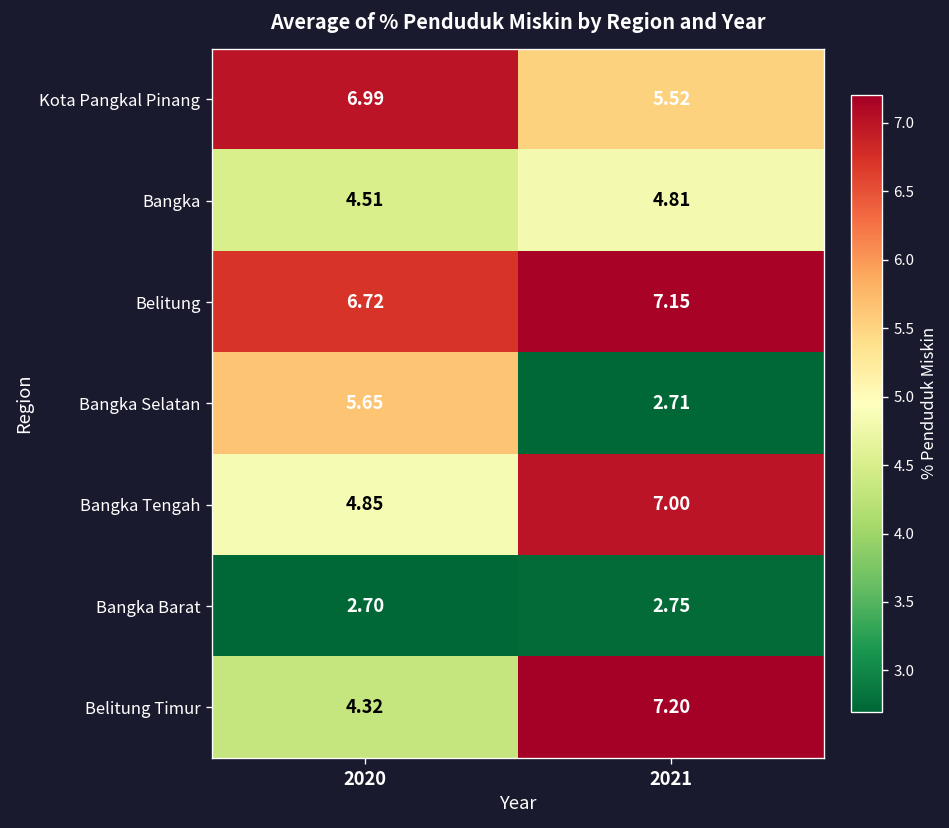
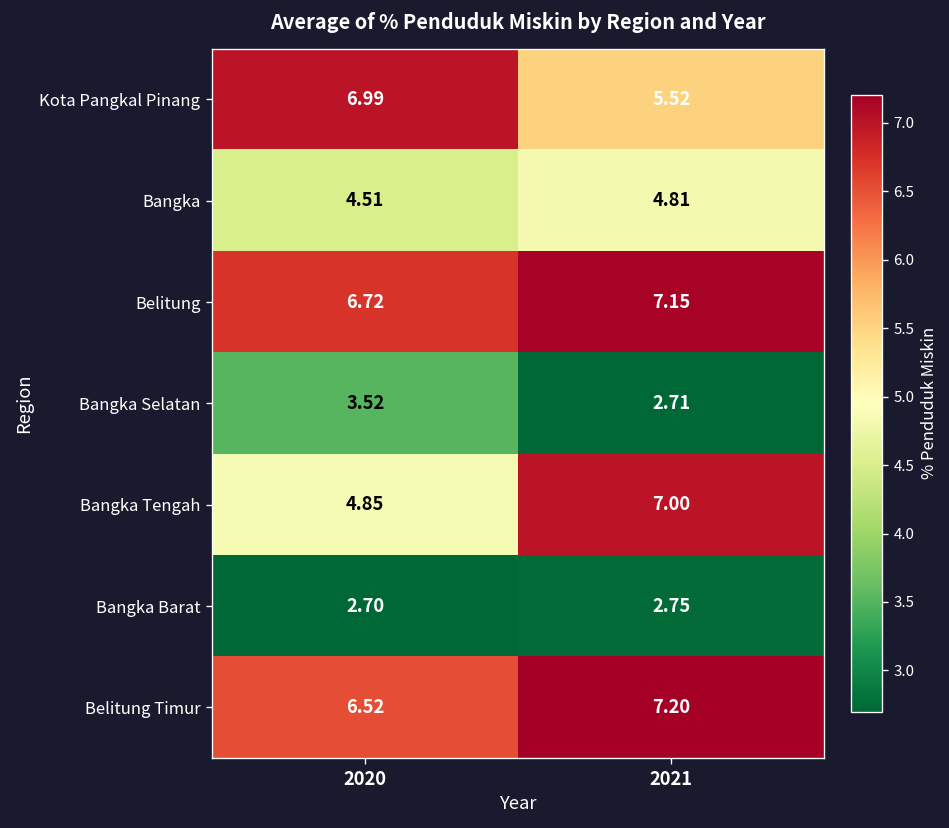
  {
    "Kota Pangkal Pinang": {
      "2020": 6.99,
      "2021": 5.52
    },
    "Bangka": {
      "2020": 4.51,
      "2021": 4.81
    },
    "Belitung": {
      "2020": 6.72,
      "2021": 7.15
    },
    "Bangka Selatan": {
-     "2020": 5.65,
+     "2020": 3.52,
      "2021": 2.71
    },
    "Bangka Tengah": {
      "2020": 4.85,
      "2021": 7.00
    },
    "Bangka Barat": {
      "2020": 2.70,
      "2021": 2.75
    },
    "Belitung Timur": {
-     "2020": 4.32,
+     "2020": 6.52,
      "2021": 7.20
    }
  }
